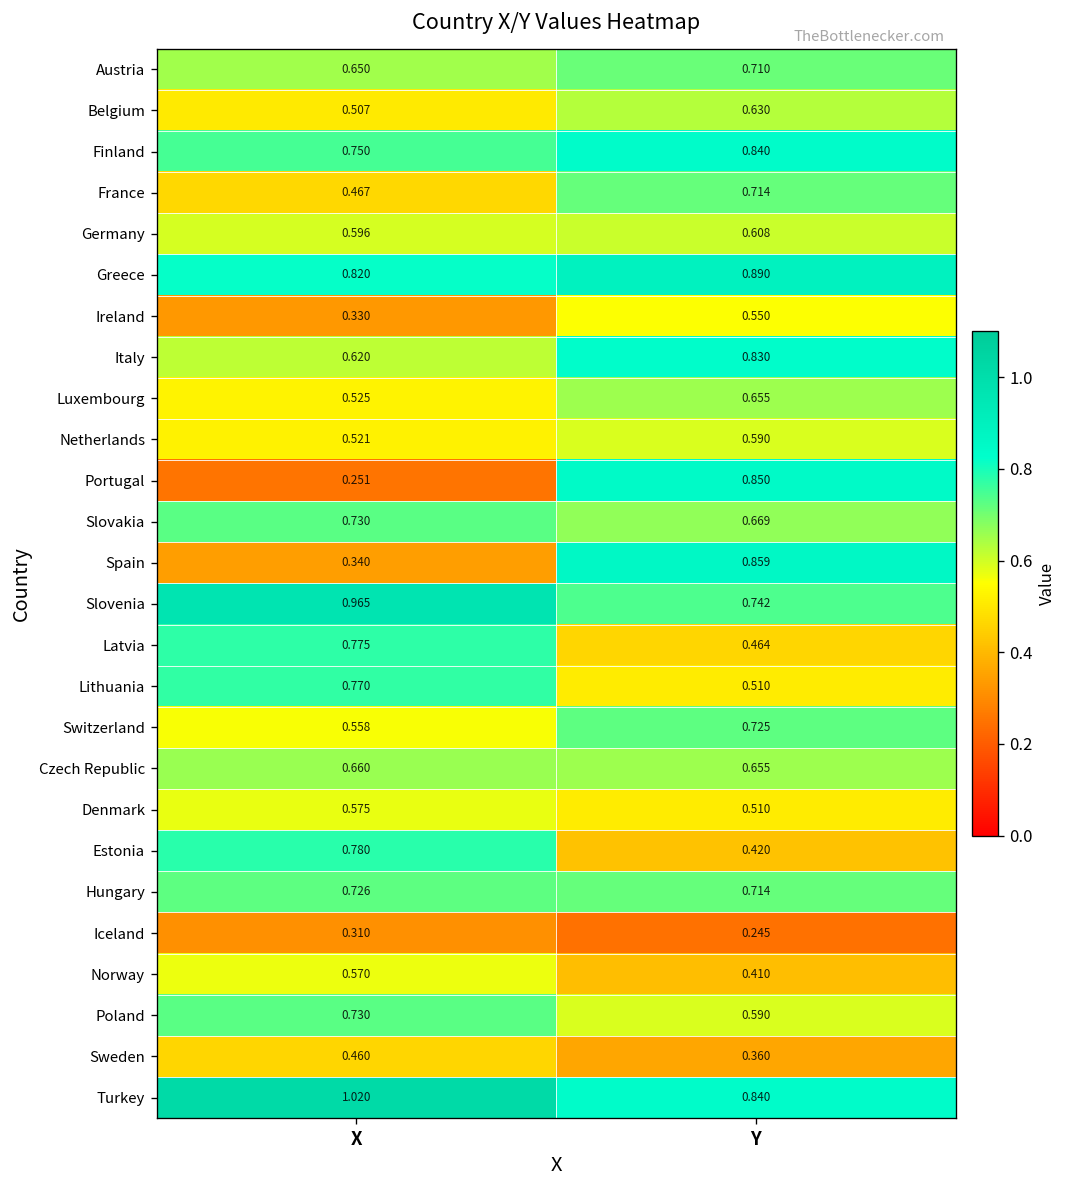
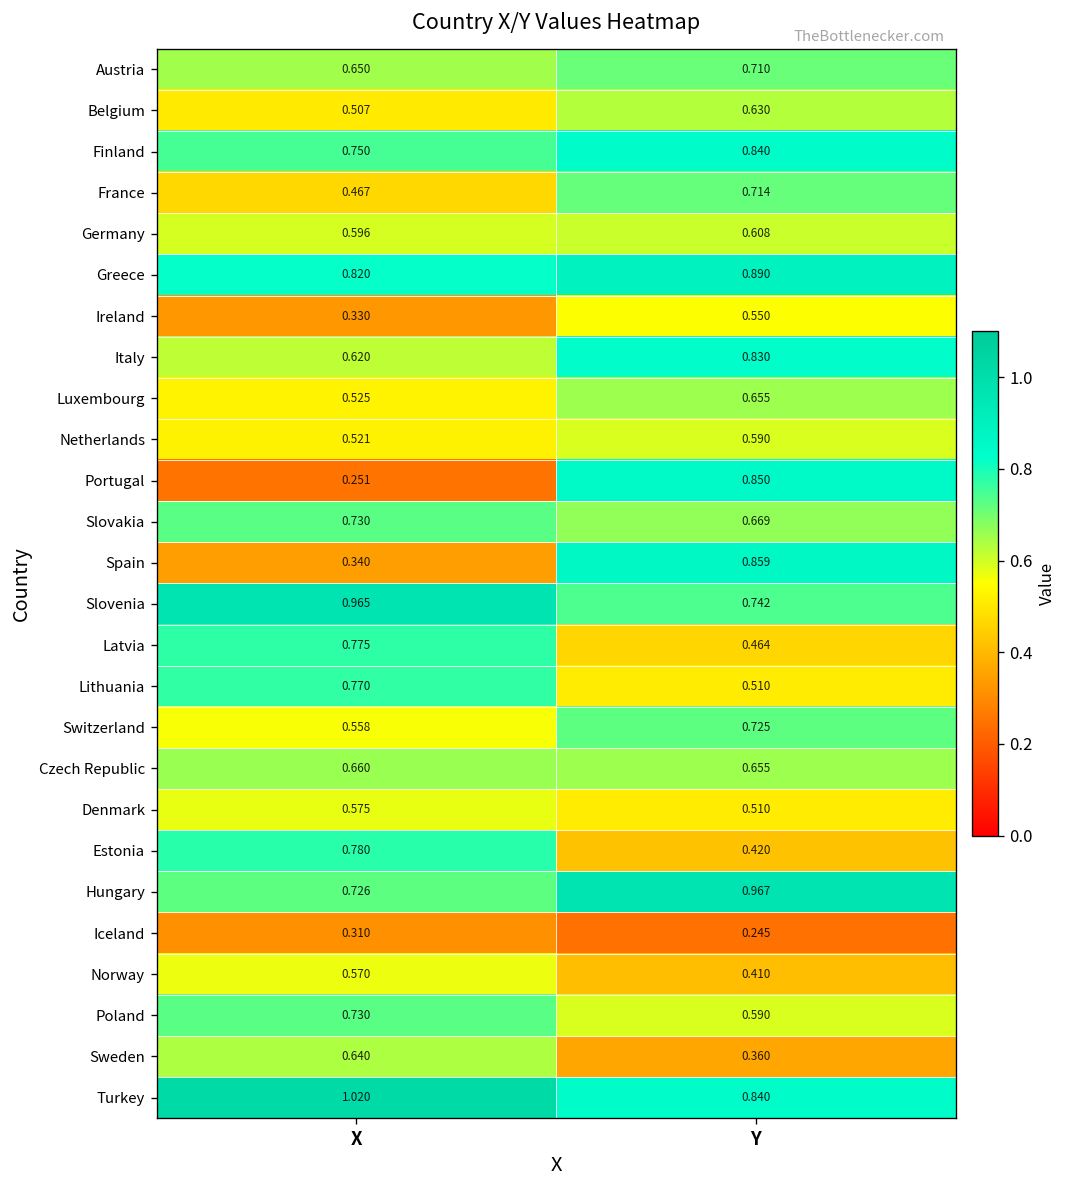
  {
    "Austria": {
      "X": 0.650,
      "Y": 0.710
    },
    "Belgium": {
      "X": 0.507,
      "Y": 0.630
    },
    "Finland": {
      "X": 0.750,
      "Y": 0.840
    },
    "France": {
      "X": 0.467,
      "Y": 0.714
    },
    "Germany": {
      "X": 0.596,
      "Y": 0.608
    },
    "Greece": {
      "X": 0.820,
      "Y": 0.890
    },
    "Ireland": {
      "X": 0.330,
      "Y": 0.550
    },
    "Italy": {
      "X": 0.620,
      "Y": 0.830
    },
    "Luxembourg": {
      "X": 0.525,
      "Y": 0.655
    },
    "Netherlands": {
      "X": 0.521,
      "Y": 0.590
    },
    "Portugal": {
      "X": 0.251,
      "Y": 0.850
    },
    "Slovakia": {
      "X": 0.730,
      "Y": 0.669
    },
    "Spain": {
      "X": 0.340,
      "Y": 0.859
    },
    "Slovenia": {
      "X": 0.965,
      "Y": 0.742
    },
    "Latvia": {
      "X": 0.775,
      "Y": 0.464
    },
    "Lithuania": {
      "X": 0.770,
      "Y": 0.510
    },
    "Switzerland": {
      "X": 0.558,
      "Y": 0.725
    },
    "Czech Republic": {
      "X": 0.660,
      "Y": 0.655
    },
    "Denmark": {
      "X": 0.575,
      "Y": 0.510
    },
    "Estonia": {
      "X": 0.780,
      "Y": 0.420
    },
    "Hungary": {
      "X": 0.726,
-     "Y": 0.714
+     "Y": 0.967
    },
    "Iceland": {
      "X": 0.310,
      "Y": 0.245
    },
    "Norway": {
      "X": 0.570,
      "Y": 0.410
    },
    "Poland": {
      "X": 0.730,
      "Y": 0.590
    },
    "Sweden": {
-     "X": 0.460,
+     "X": 0.640,
      "Y": 0.360
    },
    "Turkey": {
      "X": 1.020,
      "Y": 0.840
    }
  }
